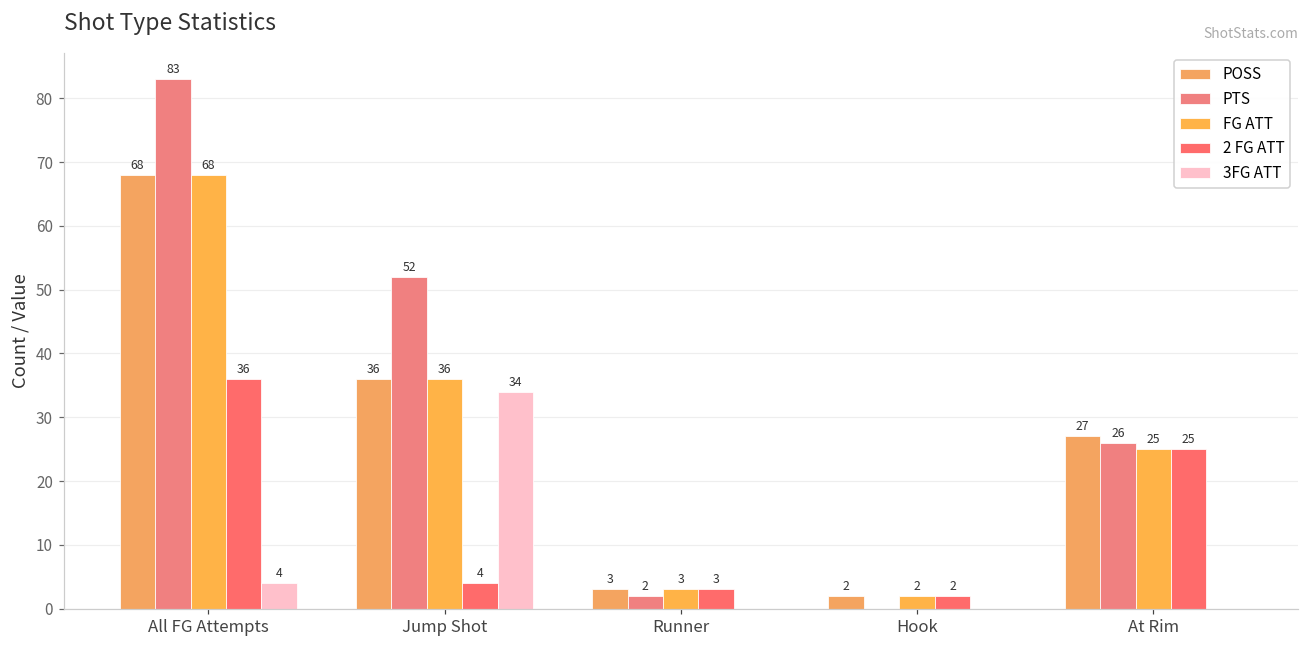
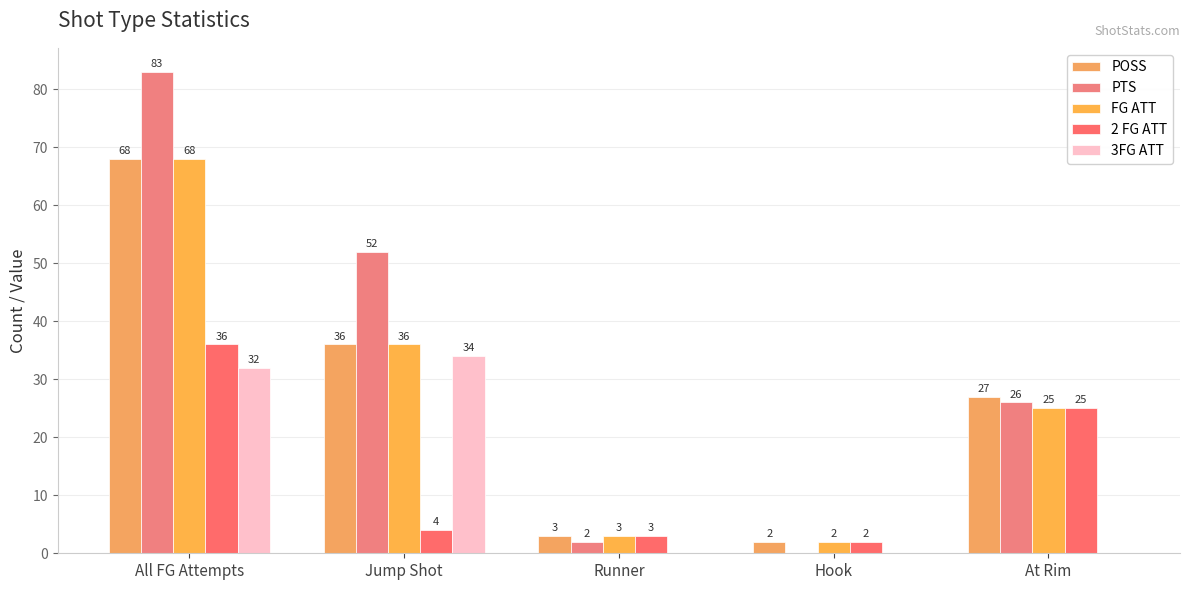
  {
    "3FG ATT": {
-     "All FG Attempts": 4,
+     "All FG Attempts": 32,
      "Jump Shot": 34
    }
  }
